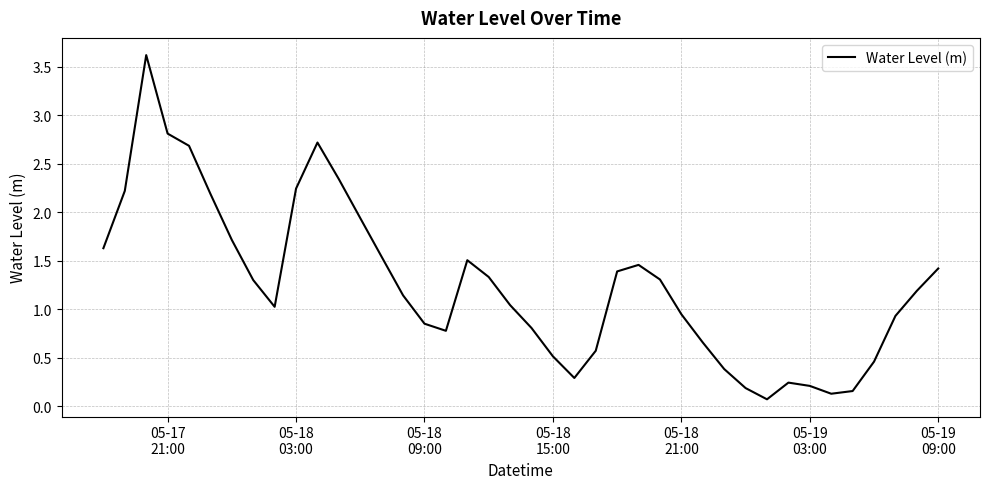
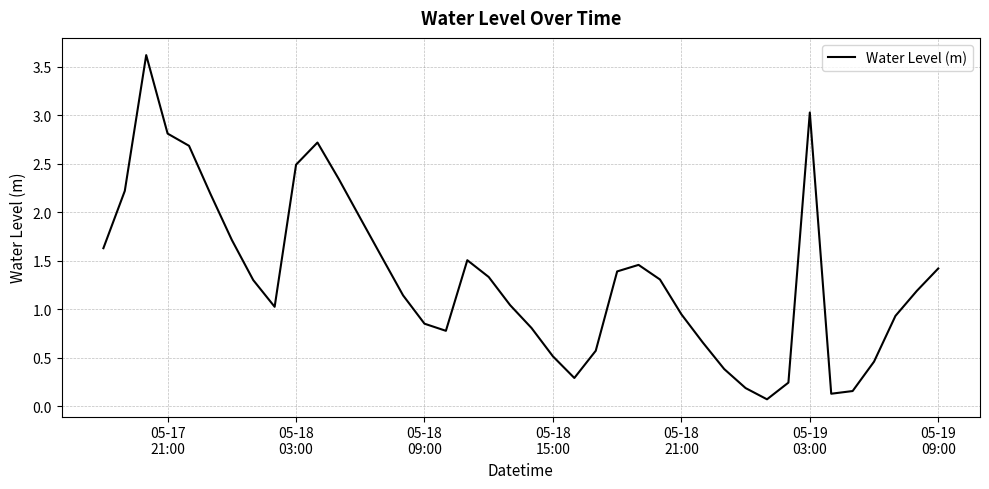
  {
    "05-17 21:00": 2.8,
-   "05-18 03:00": 2.2,
+   "05-18 03:00": 2.5,
    "05-18 09:00": 0.9,
    "05-18 15:00": 0.5,
    "05-18 21:00": 1.0,
-   "05-19 03:00": 0.2,
+   "05-19 03:00": 3.0,
    "05-19 09:00": 1.4
  }
